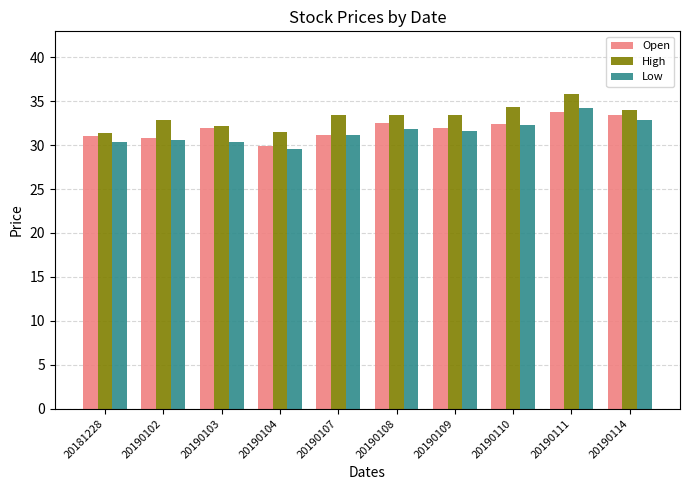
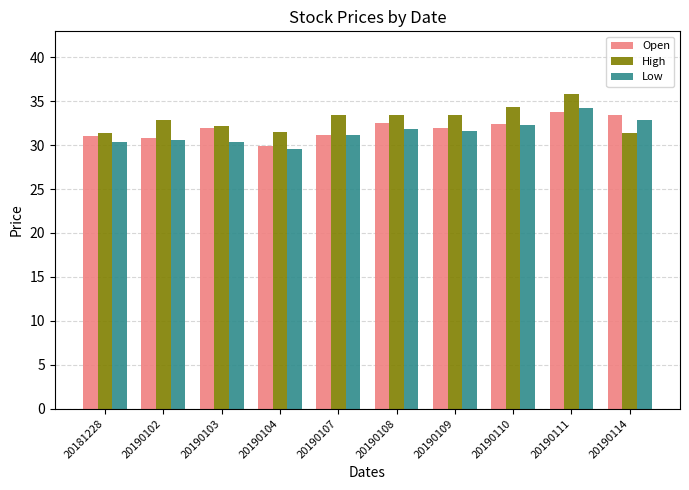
  {
    "Open": {
      "20181228": 31,
      "20190102": 31,
      "20190103": 32,
      "20190104": 30,
      "20190107": 31,
      "20190108": 33,
      "20190109": 32,
      "20190110": 32,
      "20190111": 34,
      "20190114": 33
    },
    "High": {
      "20181228": 31,
      "20190102": 33,
      "20190103": 32,
      "20190104": 31,
      "20190107": 33,
      "20190108": 33,
      "20190109": 33,
      "20190110": 34,
      "20190111": 36,
-     "20190114": 34
+     "20190114": 31
    },
    "Low": {
      "20181228": 30,
      "20190102": 31,
      "20190103": 30,
      "20190104": 30,
      "20190107": 31,
      "20190108": 32,
      "20190109": 32,
      "20190110": 32,
      "20190111": 34,
      "20190114": 33
    }
  }
